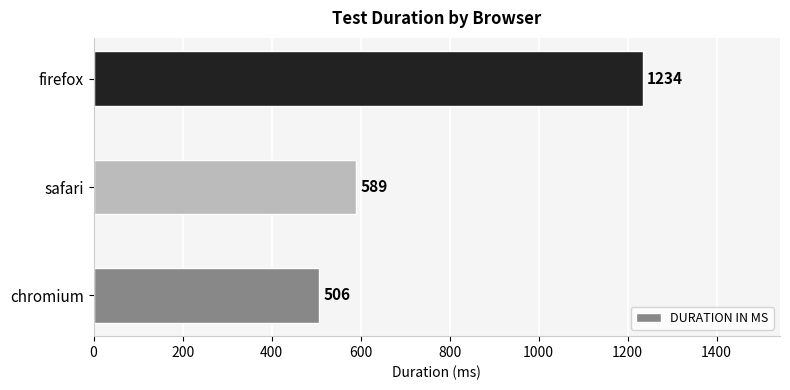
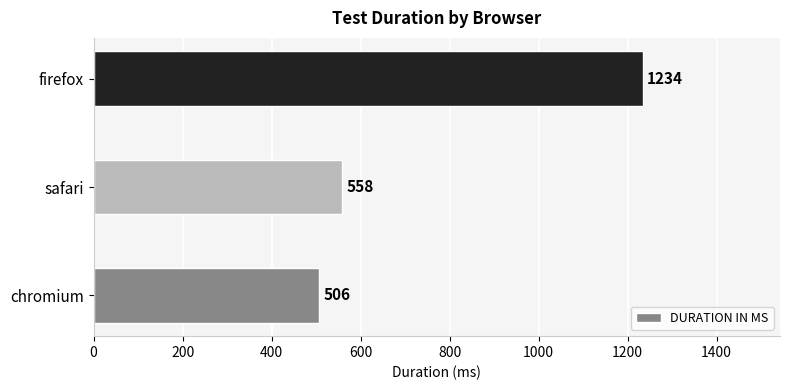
  {
    "firefox": 1234,
-   "safari": 589,
+   "safari": 558,
    "chromium": 506
  }
